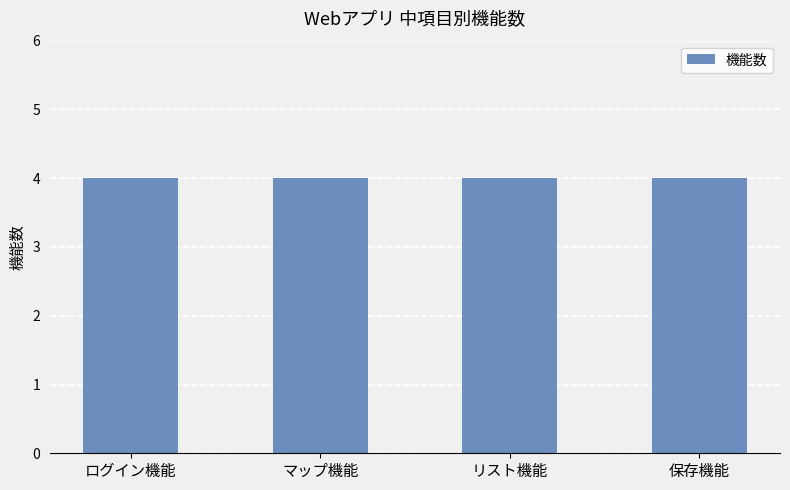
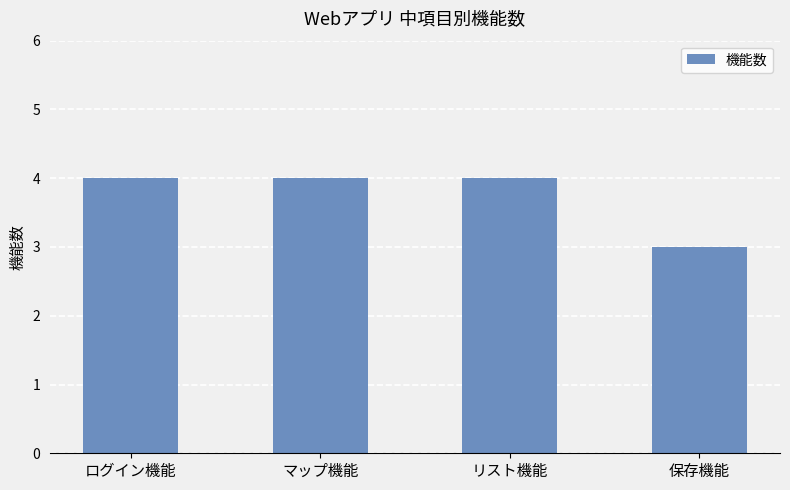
  {
    "ログイン機能": 4,
    "マップ機能": 4,
    "リスト機能": 4,
-   "保存機能": 4
+   "保存機能": 3
  }
